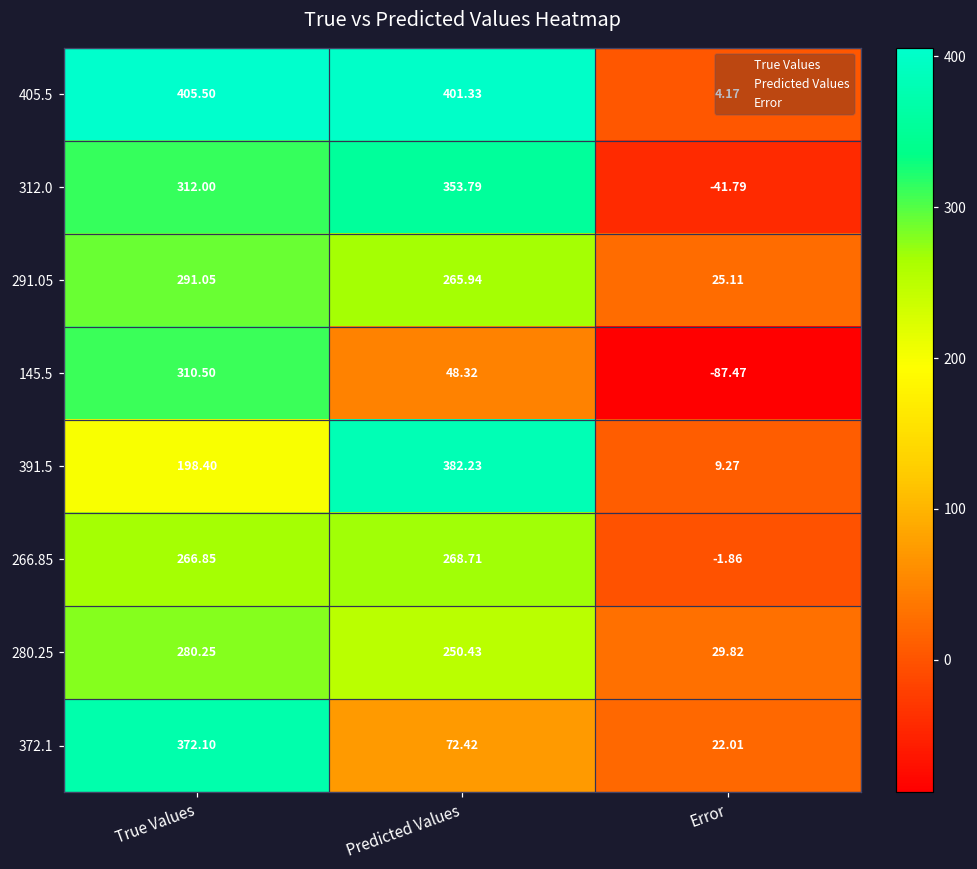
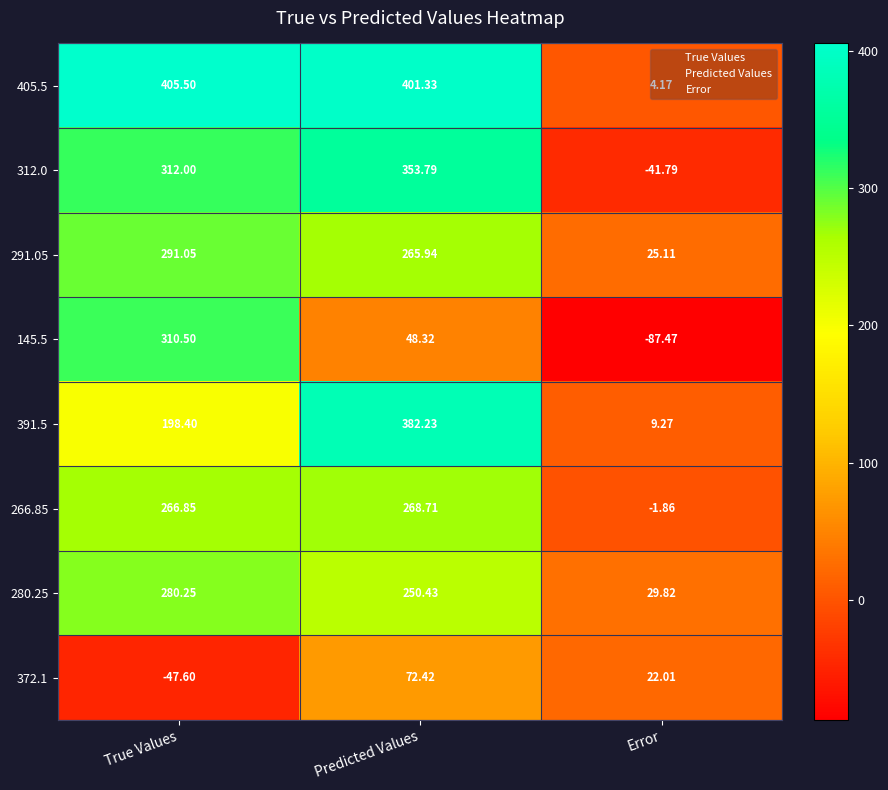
  {
    "405.5": {
      "True Values": 405.50,
      "Predicted Values": 401.33
    },
    "312.0": {
      "True Values": 312.00,
      "Predicted Values": 353.79,
      "Error": -41.79
    },
    "291.05": {
      "True Values": 291.05,
      "Predicted Values": 265.94,
      "Error": 25.11
    },
    "145.5": {
      "True Values": 310.50,
      "Predicted Values": 48.32,
      "Error": -87.47
    },
    "391.5": {
      "True Values": 198.40,
      "Predicted Values": 382.23,
      "Error": 9.27
    },
    "266.85": {
      "True Values": 266.85,
      "Predicted Values": 268.71,
      "Error": -1.86
    },
    "280.25": {
      "True Values": 280.25,
      "Predicted Values": 250.43,
      "Error": 29.82
    },
    "372.1": {
-     "True Values": 372.10,
+     "True Values": -47.60,
      "Predicted Values": 72.42,
      "Error": 22.01
    }
  }
